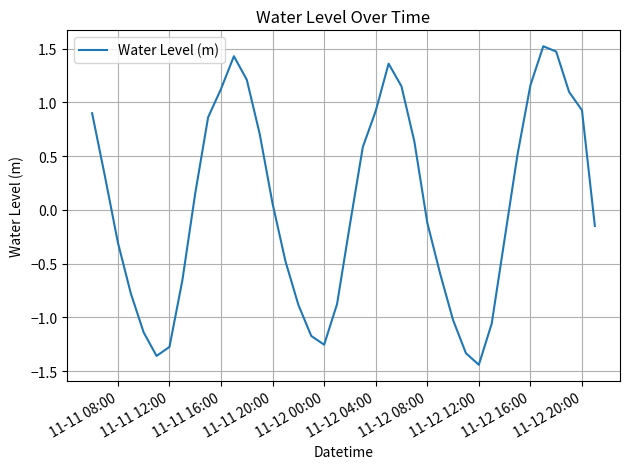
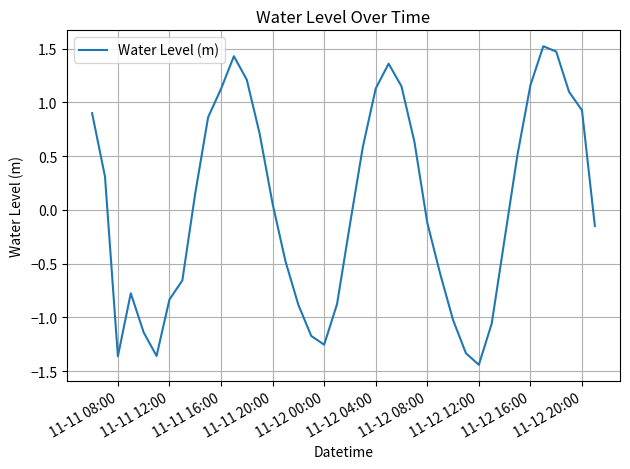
  {
-   "11-11 08:00": -0.30,
-   "11-11 12:00": -1.28,
+   "11-11 08:00": -1.36,
+   "11-11 12:00": -0.83,
    "11-11 16:00": 1.12,
    "11-11 20:00": 0.06,
    "11-12 00:00": -1.25,
-   "11-12 04:00": 0.92,
+   "11-12 04:00": 1.13,
    "11-12 08:00": -0.12,
    "11-12 12:00": -1.44,
    "11-12 16:00": 1.16,
    "11-12 20:00": 0.93
  }
